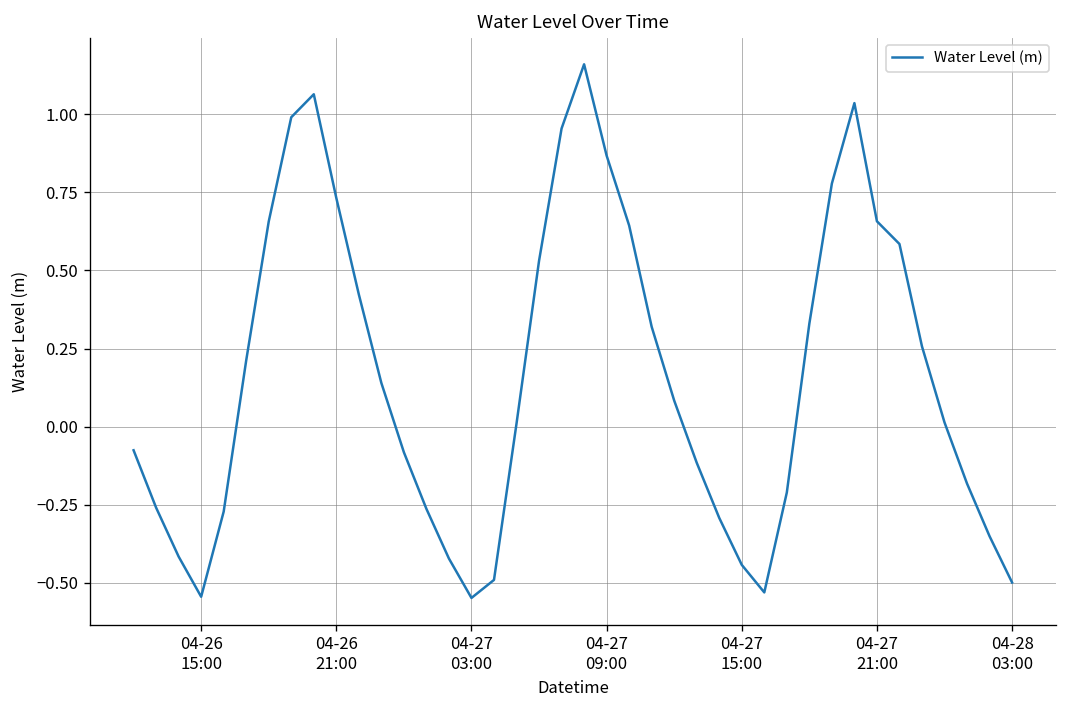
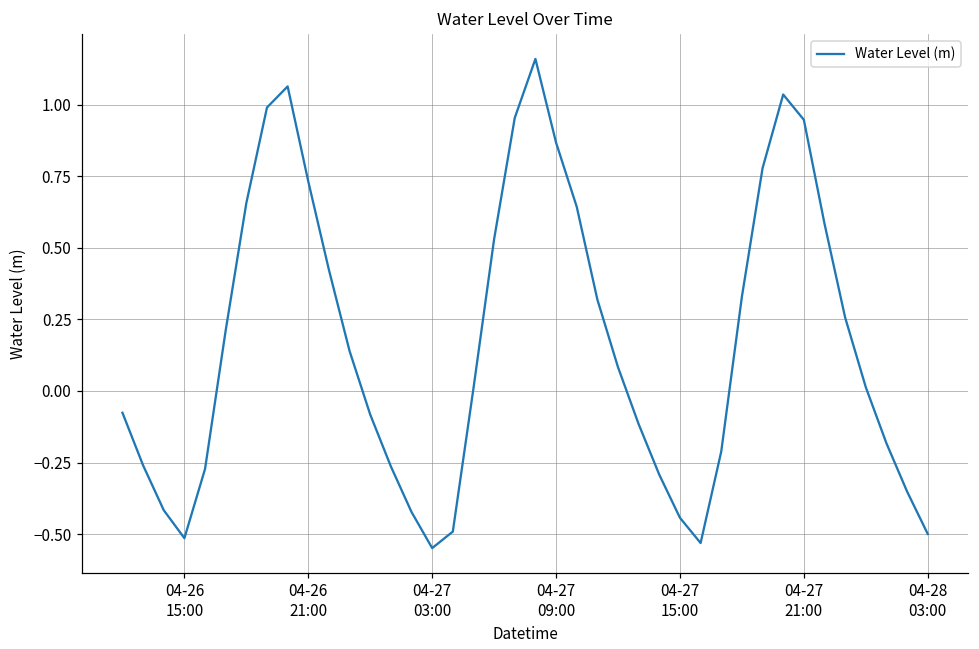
  {
-   "04-26 15:00": -0.55,
+   "04-26 15:00": -0.51,
    "04-26 21:00": 0.73,
    "04-27 03:00": -0.55,
    "04-27 09:00": 0.87,
    "04-27 15:00": -0.44,
-   "04-27 21:00": 0.66,
+   "04-27 21:00": 0.95,
    "04-28 03:00": -0.50
  }
